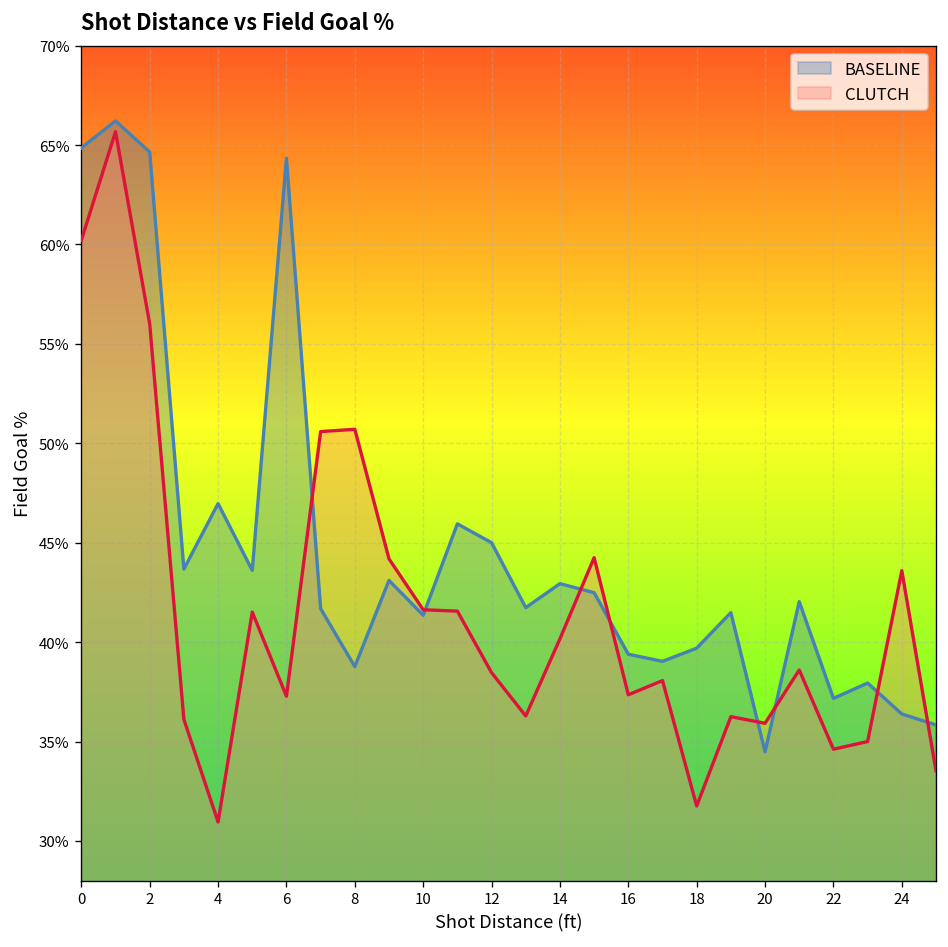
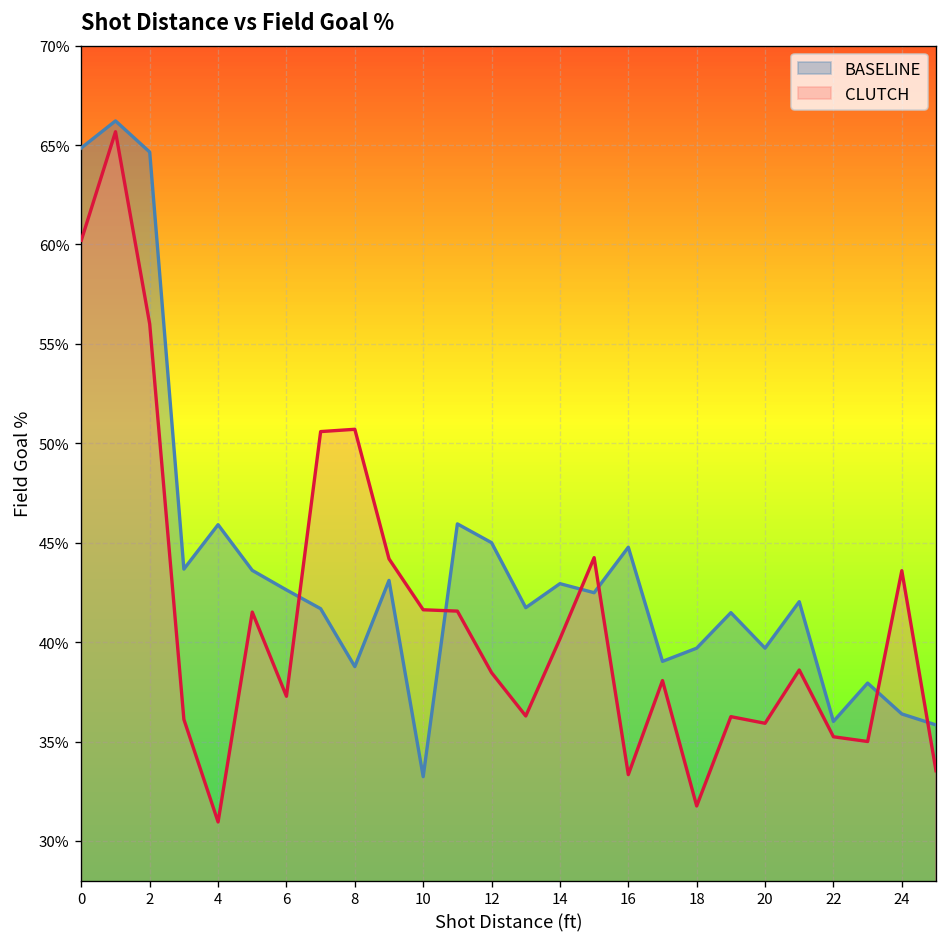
  {
    "BASELINE": {
      "0": "64.9%",
      "2": "64.6%",
-     "4": "47.0%",
-     "6": "64.3%",
+     "4": "45.9%",
+     "6": "42.6%",
      "8": "38.8%",
-     "10": "41.3%",
+     "10": "33.2%",
      "12": "45.0%",
      "14": "42.9%",
-     "16": "39.4%",
+     "16": "44.8%",
      "18": "39.7%",
-     "20": "34.5%",
-     "22": "37.2%",
+     "20": "39.7%",
+     "22": "36.0%",
      "24": "36.4%"
    },
    "CLUTCH": {
      "0": "60.2%",
      "2": "56.0%",
      "4": "31.0%",
      "6": "37.3%",
      "8": "50.7%",
      "10": "41.6%",
      "12": "38.5%",
      "14": "40.2%",
-     "16": "37.3%",
+     "16": "33.3%",
      "18": "31.8%",
      "20": "35.9%",
-     "22": "34.6%",
+     "22": "35.2%",
      "24": "43.6%"
    }
  }
